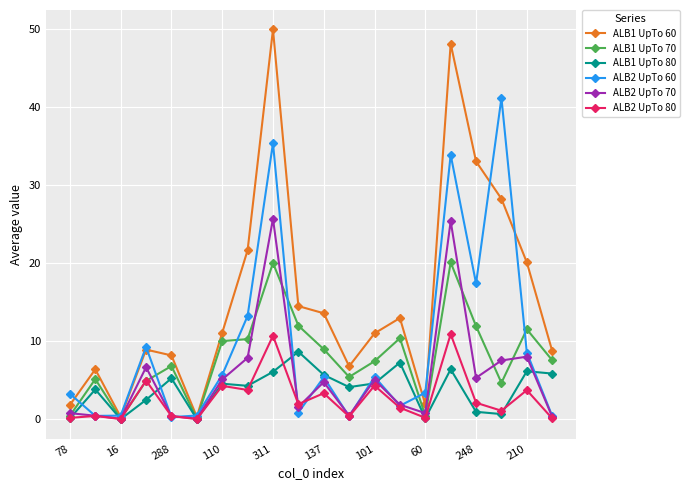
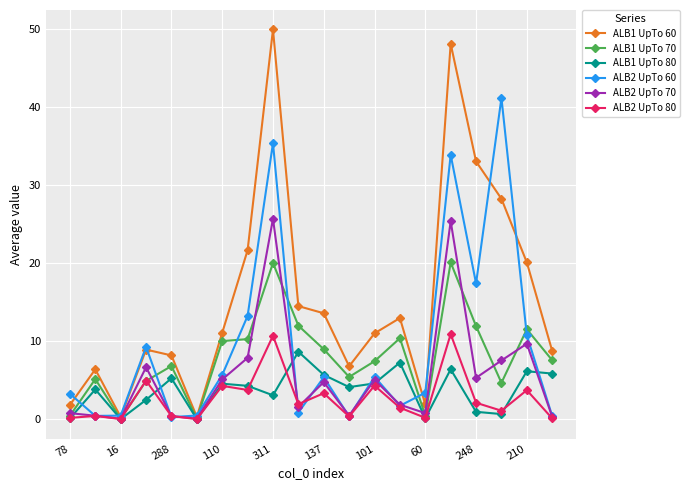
  {
    "ALB1 UpTo 60": {
      "78": 2,
      "288": 8,
      "110": 11,
      "311": 50,
      "137": 14,
      "101": 11,
      "60": 2,
      "248": 33,
      "210": 20
    },
    "ALB1 UpTo 70": {
      "288": 7,
      "110": 10,
      "311": 20,
      "137": 9,
      "101": 7,
      "248": 12,
      "210": 12
    },
    "ALB1 UpTo 80": {
      "288": 5,
-     "311": 6,
+     "311": 3,
      "248": 1,
      "210": 6
    },
    "ALB2 UpTo 60": {
      "78": 3,
      "110": 6,
      "311": 35,
      "101": 5,
      "60": 3,
      "248": 17,
-     "210": 9
+     "210": 11
    },
    "ALB2 UpTo 70": {
      "78": 1,
      "110": 5,
      "311": 26,
      "137": 5,
      "101": 5,
      "60": 1,
      "248": 5,
-     "210": 8
+     "210": 10
    },
    "ALB2 UpTo 80": {
      "311": 11,
      "137": 3,
      "248": 2,
      "210": 4
    }
  }
